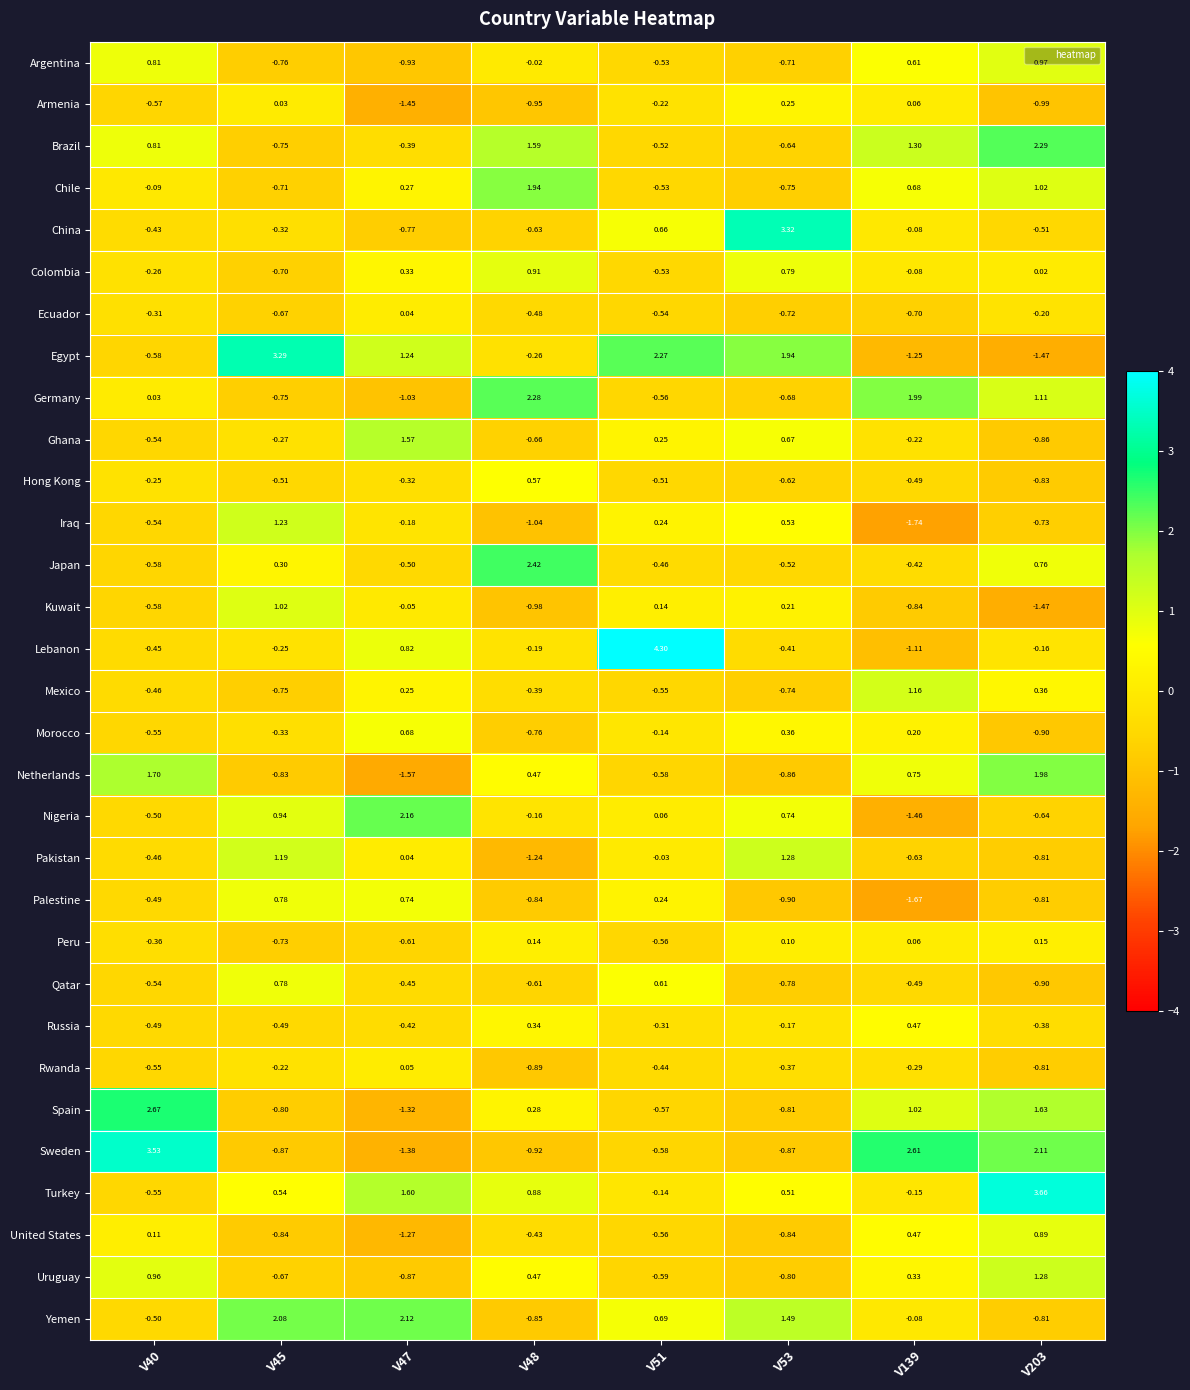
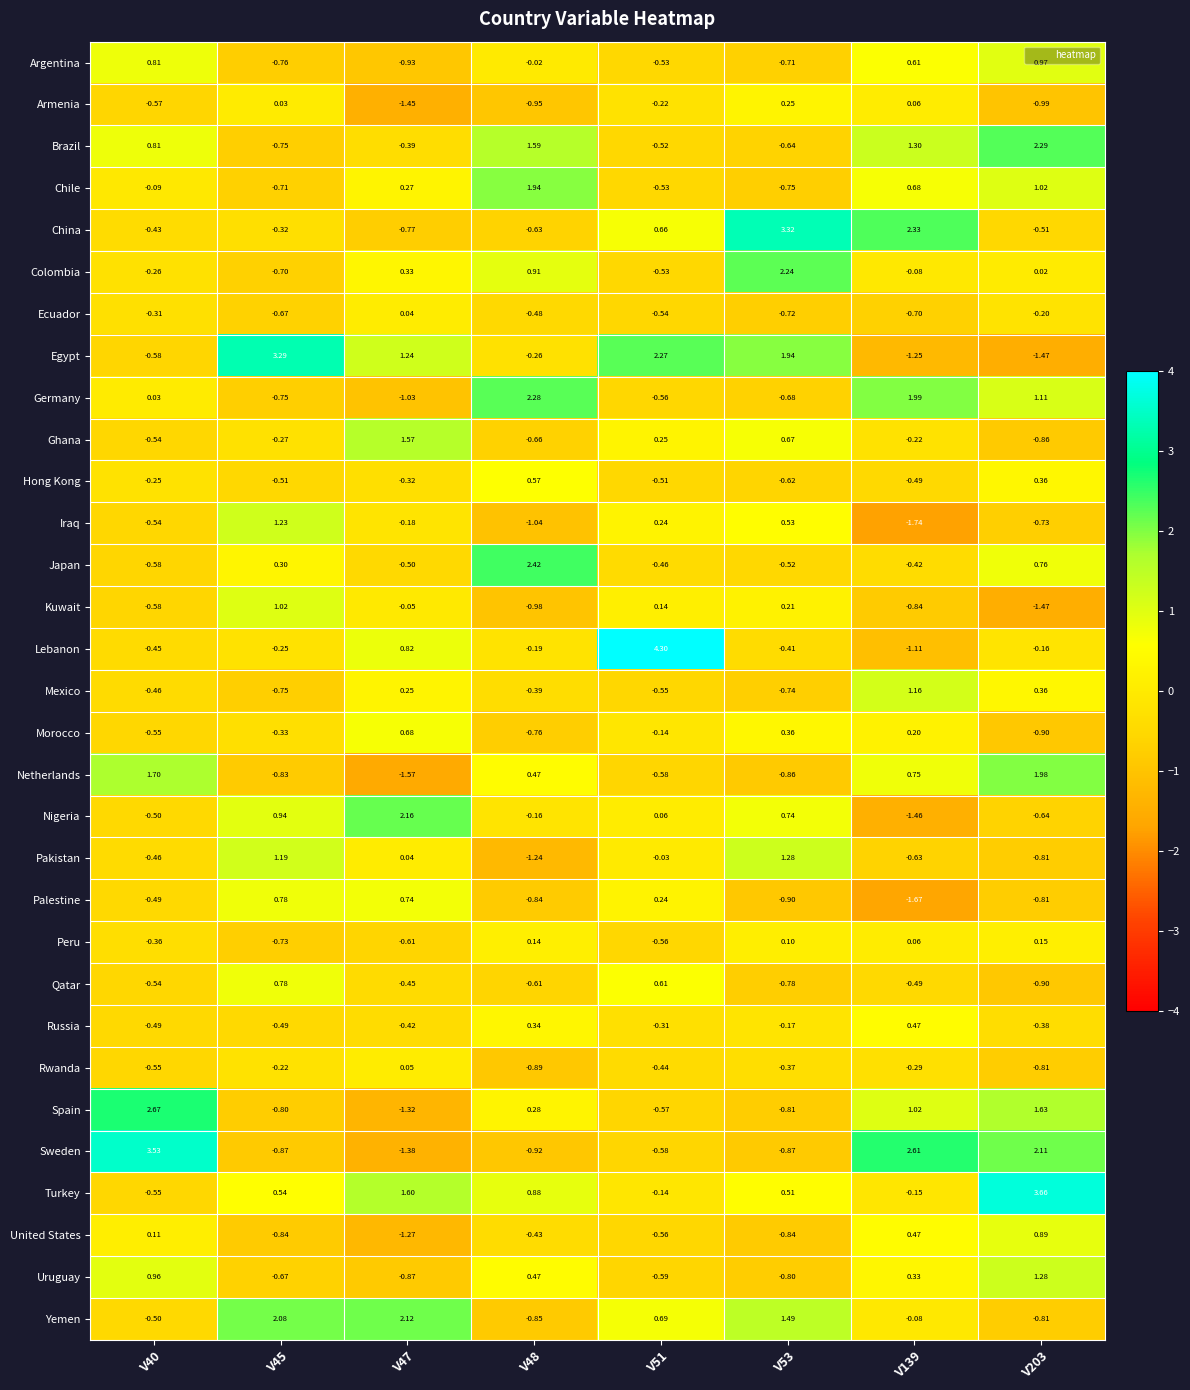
  {
    "China": {
      "V40": -0.43,
      "V45": -0.32,
      "V47": -0.77,
      "V48": -0.63,
      "V51": 0.66,
      "V53": 3.32,
-     "V139": -0.08,
+     "V139": 2.33,
      "V203": -0.51
    },
    "Colombia": {
      "V40": -0.26,
      "V45": -0.70,
      "V47": 0.33,
      "V48": 0.91,
      "V51": -0.53,
-     "V53": 0.79,
+     "V53": 2.24,
      "V139": -0.08,
      "V203": 0.02
    },
    "Hong Kong": {
      "V40": -0.25,
      "V45": -0.51,
      "V47": -0.32,
      "V48": 0.57,
      "V51": -0.51,
      "V53": -0.62,
      "V139": -0.49,
-     "V203": -0.83
+     "V203": 0.36
    }
  }
